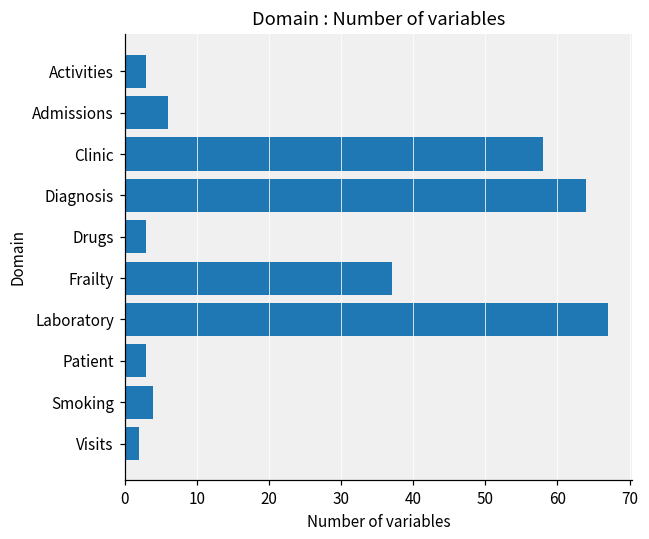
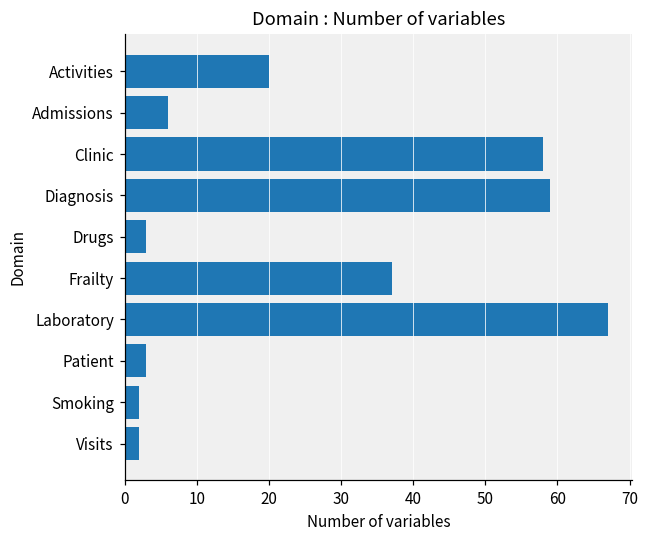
  {
-   "Activities": 3,
+   "Activities": 20,
    "Admissions": 6,
    "Clinic": 58,
-   "Diagnosis": 64,
+   "Diagnosis": 59,
    "Drugs": 3,
    "Frailty": 37,
    "Laboratory": 67,
    "Patient": 3,
-   "Smoking": 4,
+   "Smoking": 2,
    "Visits": 2
  }
